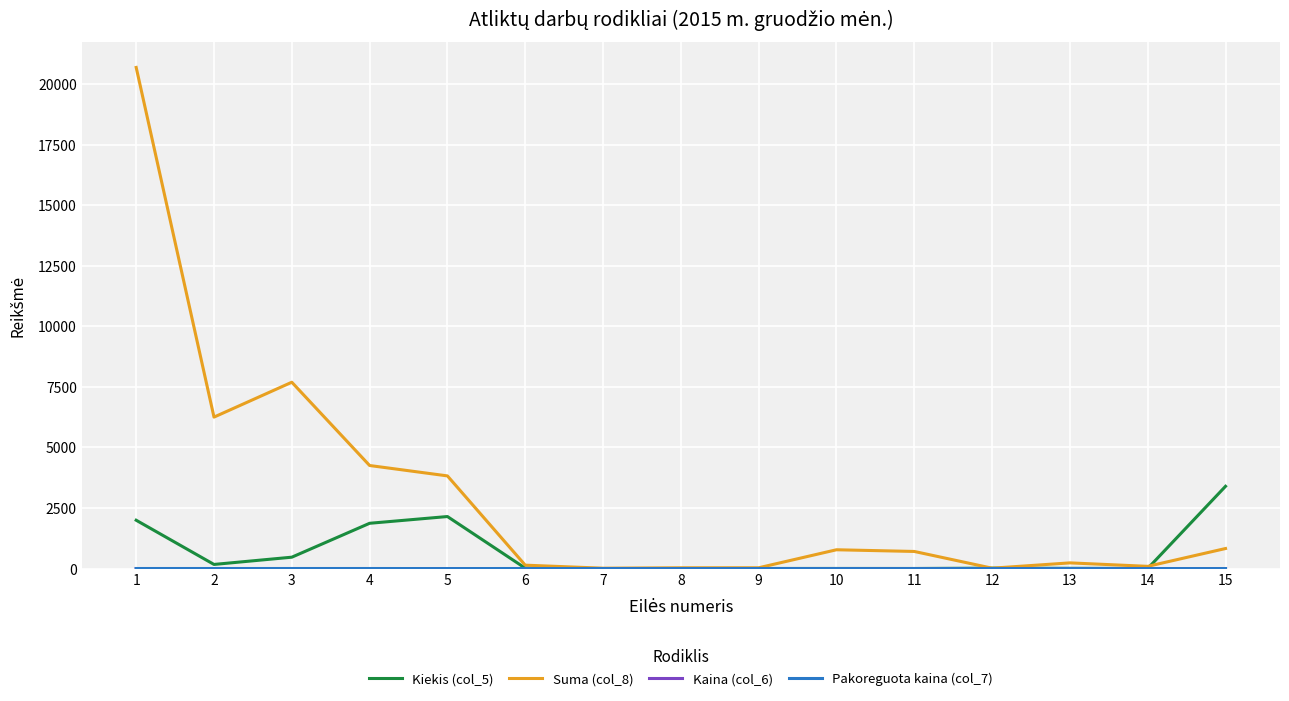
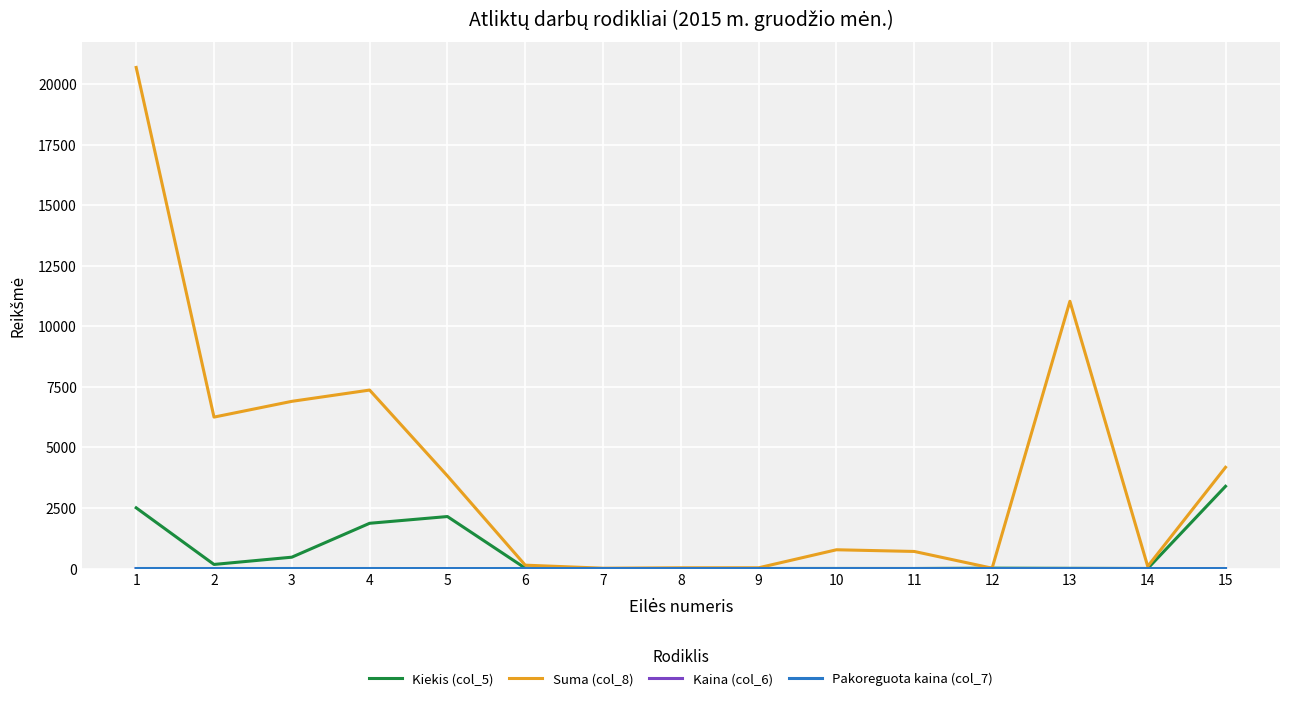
  {
    "Kiekis (col_5)": {
-     "1": 2000,
+     "1": 2500,
      "2": 200,
      "3": 500,
      "4": 1900,
      "5": 2100,
      "15": 3400
    },
    "Suma (col_8)": {
      "1": 20700,
      "2": 6300,
-     "3": 7700,
-     "4": 4300,
+     "3": 6900,
+     "4": 7400,
      "5": 3800,
      "6": 100,
      "10": 800,
      "11": 700,
-     "13": 200,
-     "15": 800
+     "13": 11000,
+     "15": 4200
    },
    "Pakoreguota kaina (col_7)": {
      "1": 0,
      "2": 0,
      "3": 0,
      "4": 0,
      "5": 0,
      "15": 0
    }
  }
